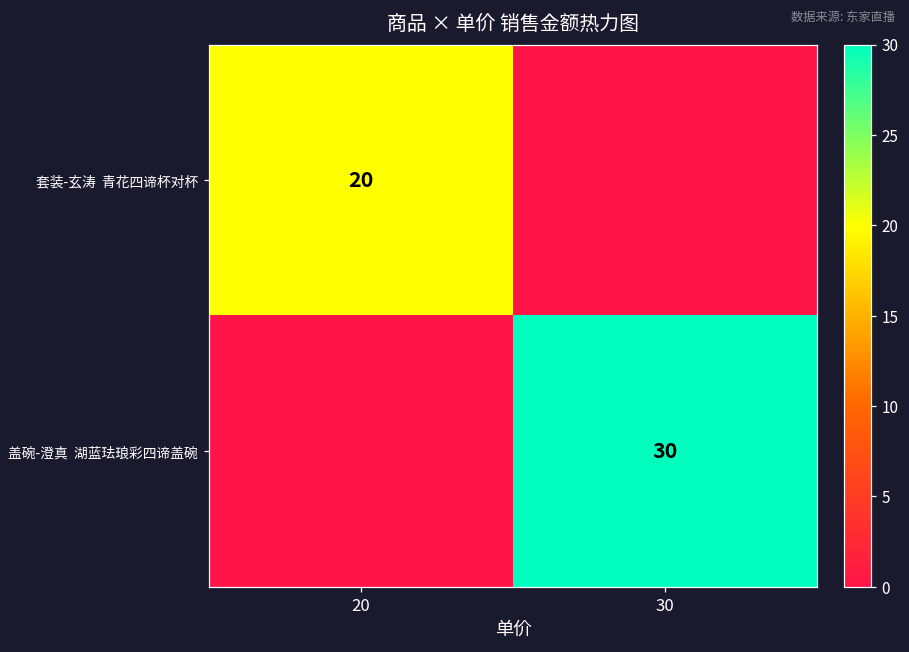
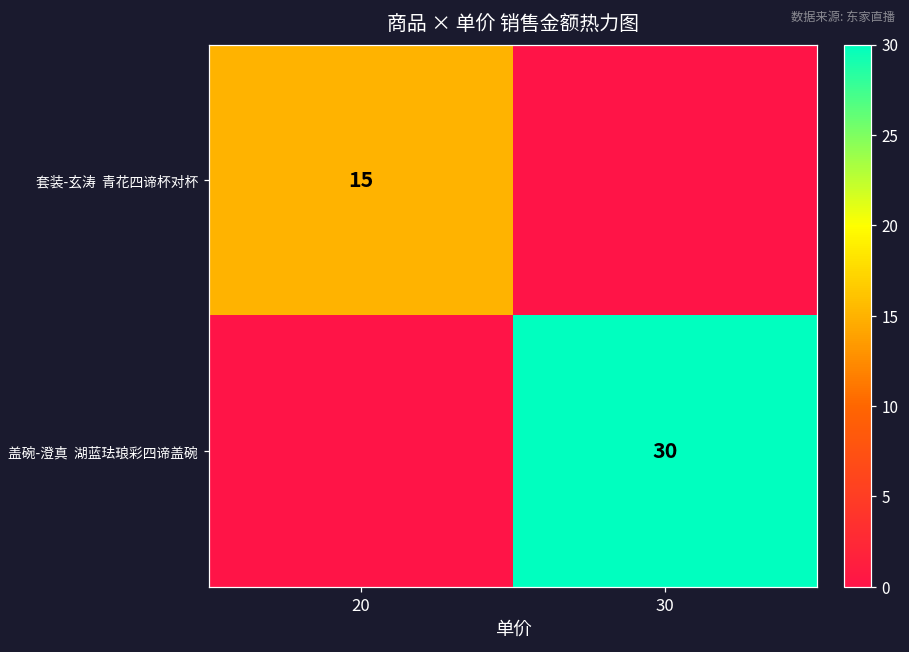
  {
    "套装-玄涛 青花四谛杯对杯": {
-     "20": 20
+     "20": 15
    },
    "盖碗-澄真 湖蓝珐琅彩四谛盖碗": {
      "30": 30
    }
  }
